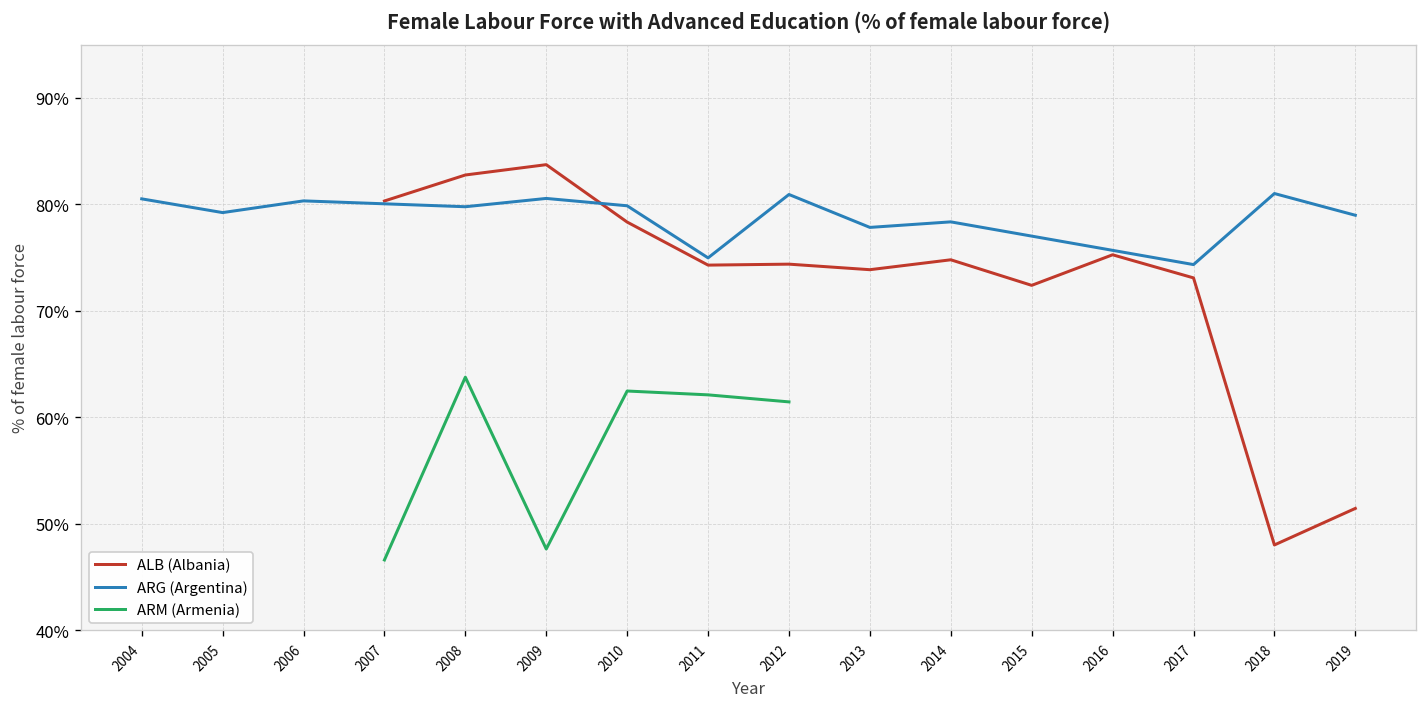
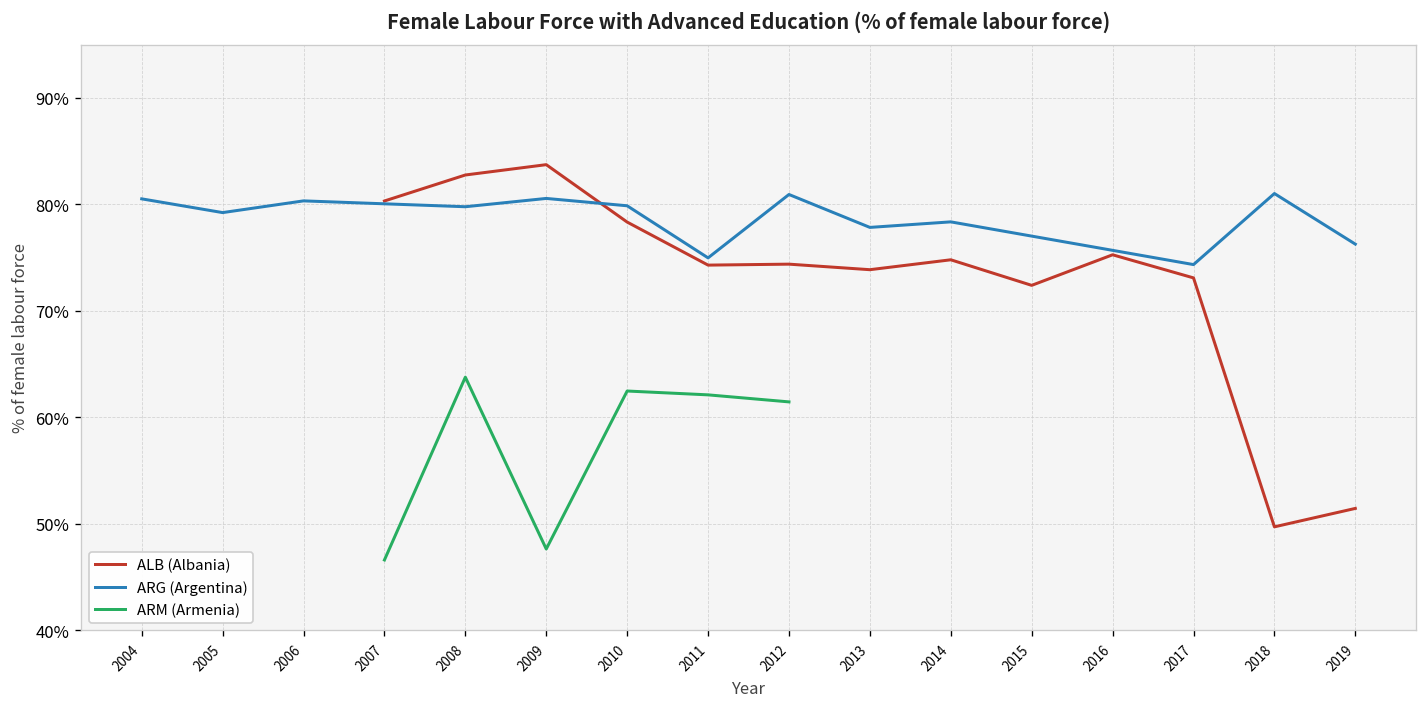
  {
    "ALB (Albania)": {
      "2007": "80%",
      "2008": "83%",
      "2009": "84%",
      "2010": "78%",
      "2011": "74%",
      "2012": "74%",
      "2013": "74%",
      "2014": "75%",
      "2015": "72%",
      "2016": "75%",
      "2017": "73%",
-     "2018": "48%",
+     "2018": "50%",
      "2019": "51%"
    },
    "ARG (Argentina)": {
      "2004": "81%",
      "2005": "79%",
      "2006": "80%",
      "2008": "80%",
      "2009": "81%",
      "2010": "80%",
      "2011": "75%",
      "2012": "81%",
      "2013": "78%",
      "2014": "78%",
      "2017": "74%",
      "2018": "81%",
-     "2019": "79%"
+     "2019": "76%"
    },
    "ARM (Armenia)": {
      "2007": "47%",
      "2008": "64%",
      "2009": "48%",
      "2010": "62%",
      "2011": "62%",
      "2012": "61%"
    }
  }
